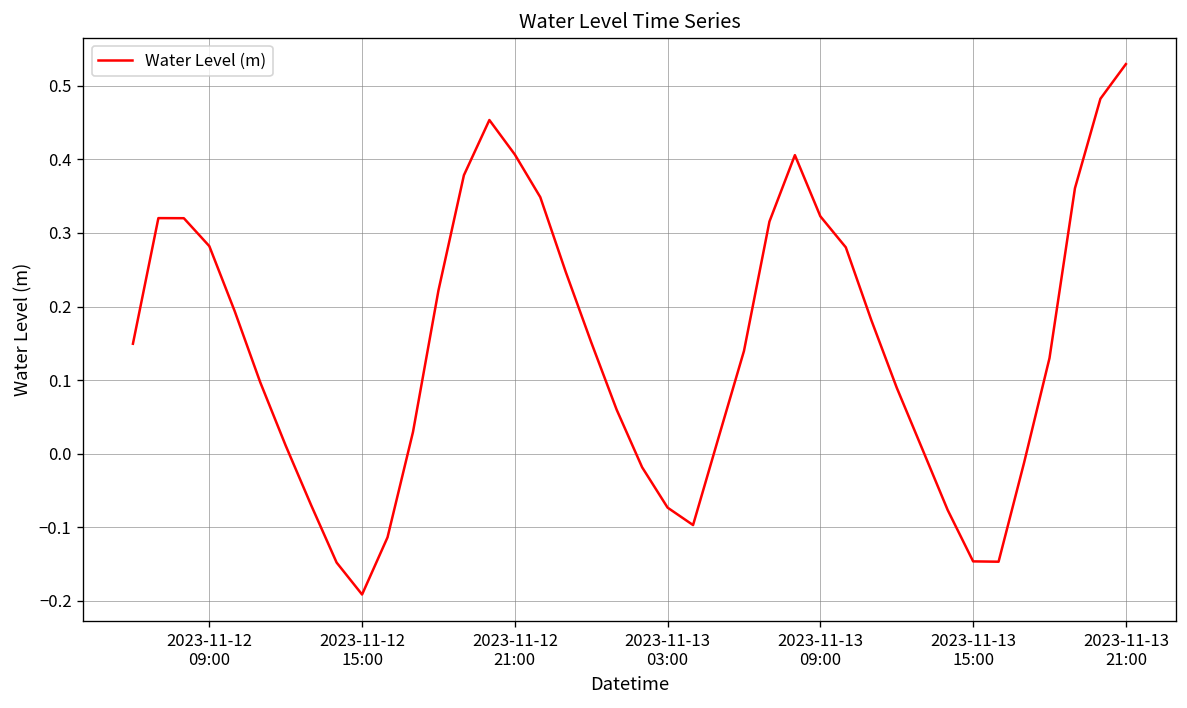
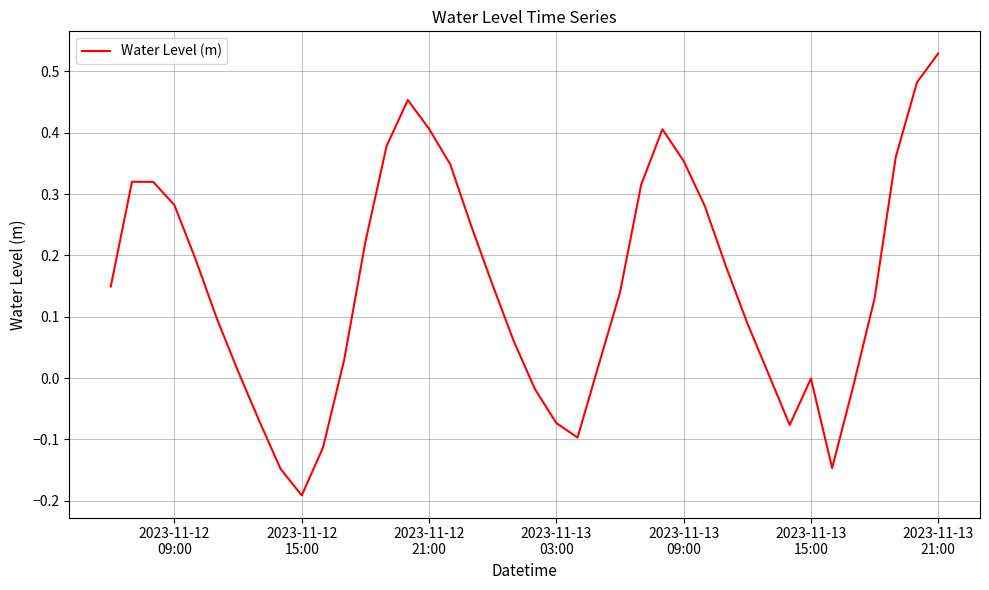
  {
    "2023-11-12 09:00": 0.28,
    "2023-11-12 15:00": -0.19,
    "2023-11-12 21:00": 0.41,
    "2023-11-13 03:00": -0.07,
-   "2023-11-13 09:00": 0.32,
-   "2023-11-13 15:00": -0.15,
+   "2023-11-13 09:00": 0.35,
+   "2023-11-13 15:00": 0.00,
    "2023-11-13 21:00": 0.53
  }
